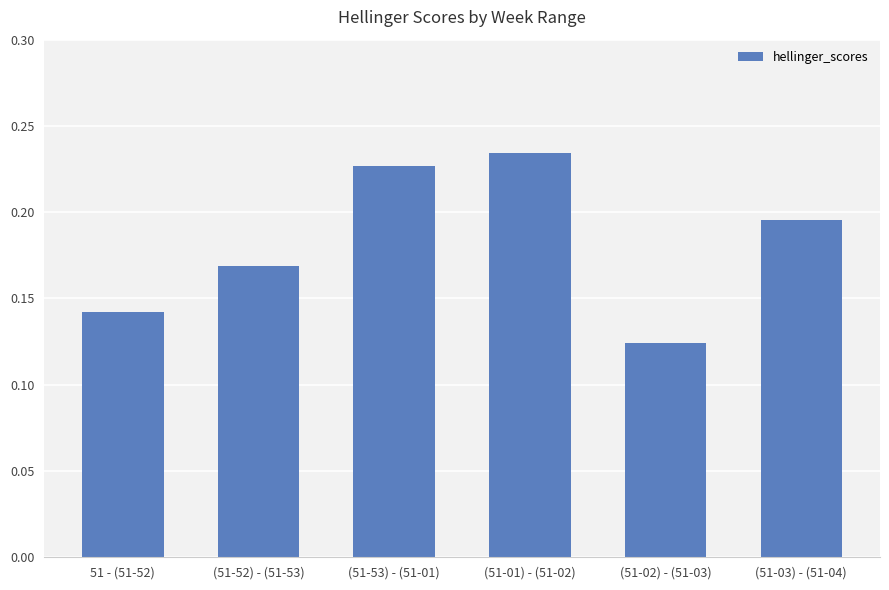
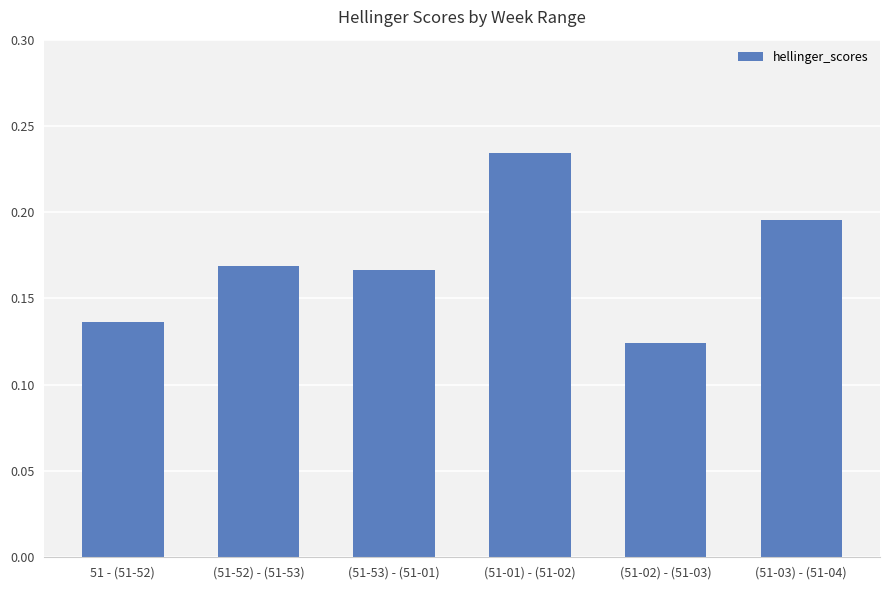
  {
-   "51 - (51-52)": 0.142,
+   "51 - (51-52)": 0.136,
    "(51-52) - (51-53)": 0.169,
-   "(51-53) - (51-01)": 0.227,
+   "(51-53) - (51-01)": 0.167,
    "(51-01) - (51-02)": 0.234,
    "(51-02) - (51-03)": 0.124,
    "(51-03) - (51-04)": 0.195
  }
